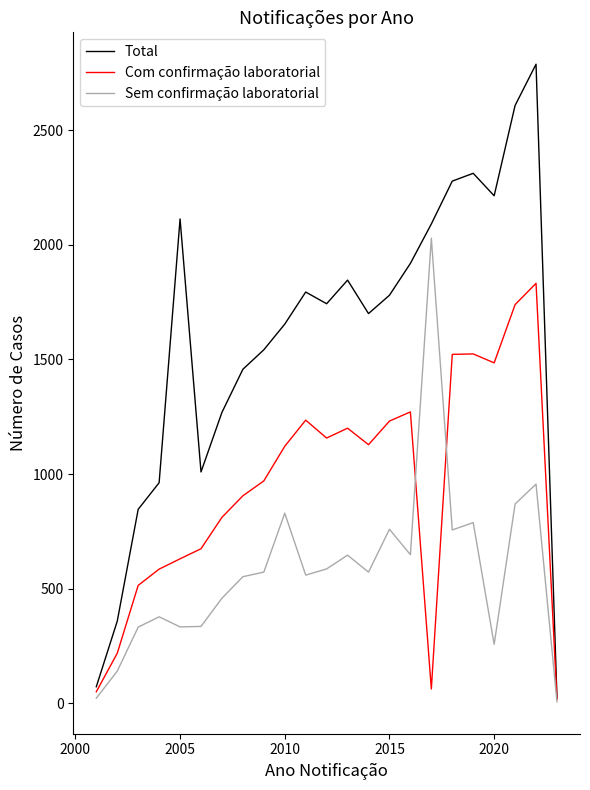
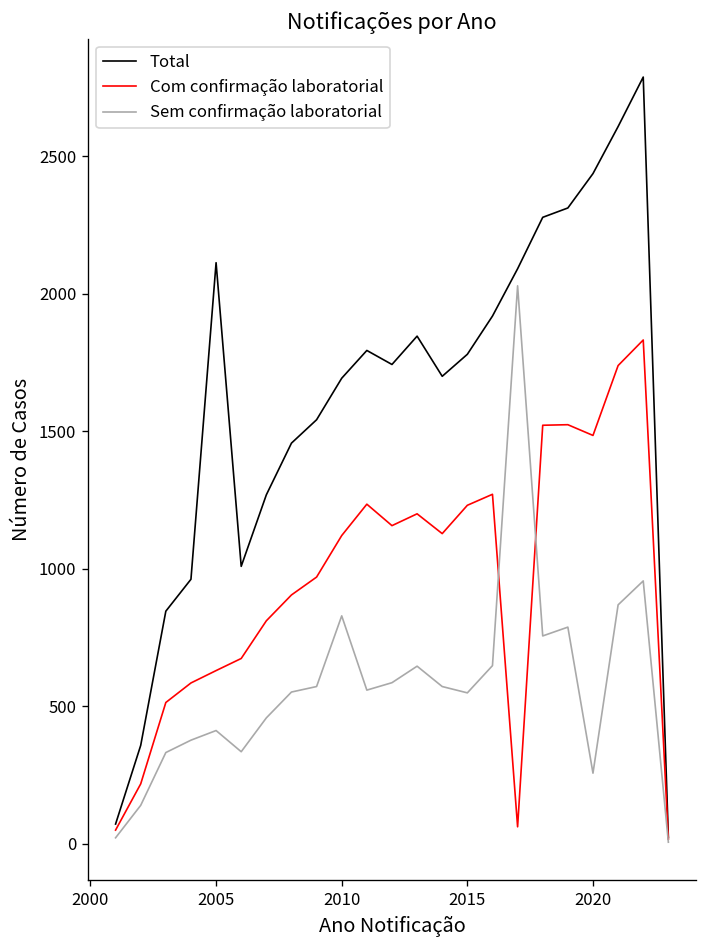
  {
    "Total": {
      "2005": 2110,
-     "2010": 1650,
+     "2010": 1690,
      "2015": 1780,
-     "2020": 2210
+     "2020": 2440
    },
    "Com confirmação laboratorial": {
      "2005": 630,
      "2010": 1120,
      "2015": 1230,
      "2020": 1490
    },
    "Sem confirmação laboratorial": {
-     "2005": 330,
+     "2005": 410,
      "2010": 830,
-     "2015": 760,
+     "2015": 550,
      "2020": 260
    }
  }
